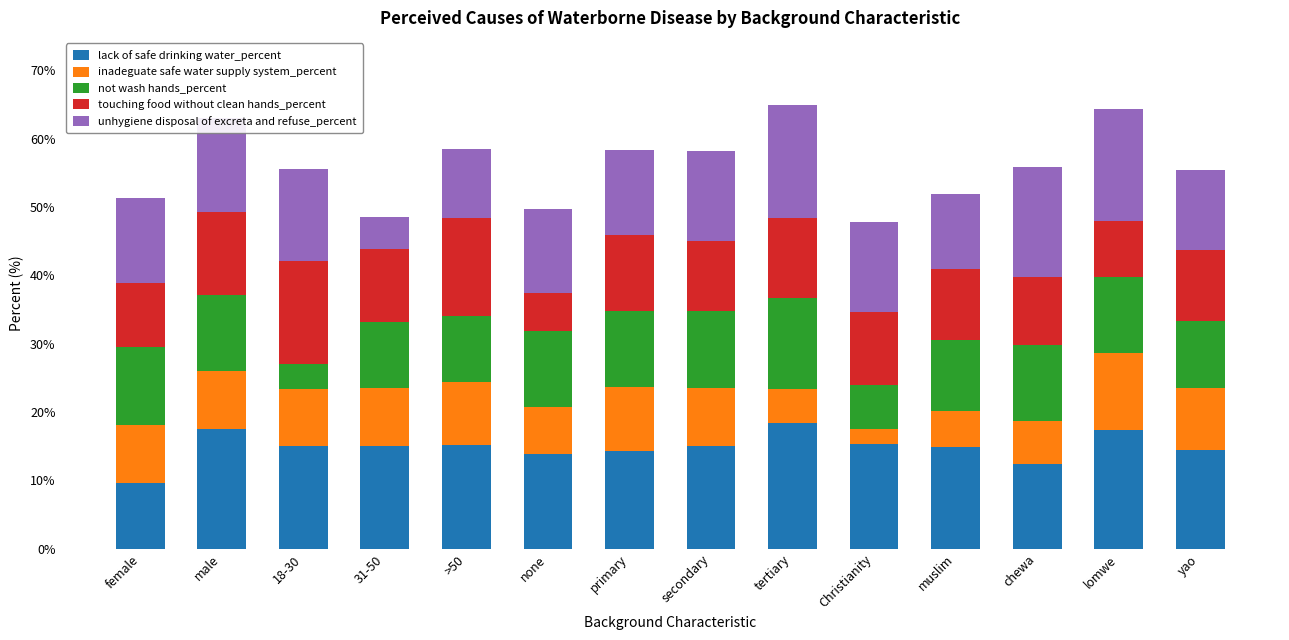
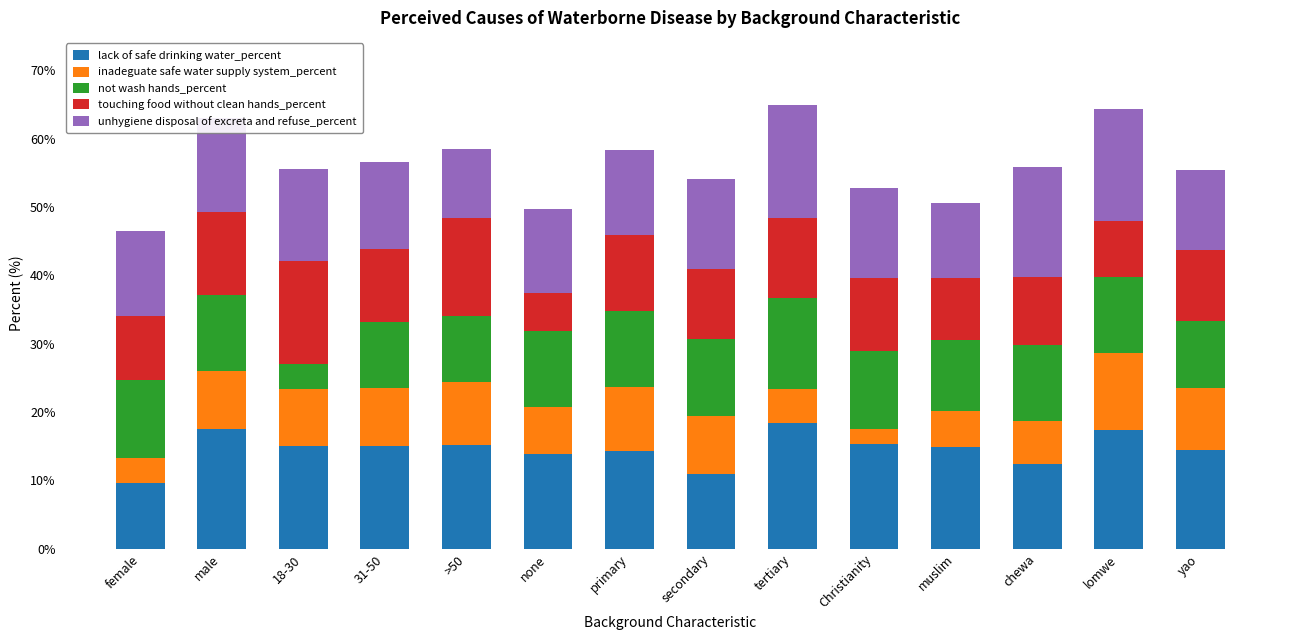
  {
    "lack of safe drinking water_percent": {
      "female": "10%",
      "male": "17%",
      "18-30": "15%",
      "31-50": "15%",
      ">50": "15%",
      "none": "14%",
      "primary": "14%",
-     "secondary": "15%",
+     "secondary": "11%",
      "tertiary": "18%",
      "Christianity": "15%",
      "muslim": "15%",
      "chewa": "12%",
      "lomwe": "17%",
      "yao": "14%"
    },
    "inadeguate safe water supply system_percent": {
-     "female": "9%",
+     "female": "4%",
      "male": "9%",
      "18-30": "8%",
      "31-50": "9%",
      ">50": "9%",
      "none": "7%",
      "primary": "9%",
      "secondary": "8%",
      "tertiary": "5%",
      "Christianity": "2%",
      "muslim": "5%",
      "chewa": "6%",
      "lomwe": "11%",
      "yao": "9%"
    },
    "not wash hands_percent": {
      "female": "11%",
      "male": "11%",
      "18-30": "4%",
      "31-50": "10%",
      ">50": "10%",
      "none": "11%",
      "primary": "11%",
      "secondary": "11%",
      "tertiary": "13%",
-     "Christianity": "6%",
+     "Christianity": "11%",
      "muslim": "10%",
      "chewa": "11%",
      "lomwe": "11%",
      "yao": "10%"
    },
    "touching food without clean hands_percent": {
      "female": "9%",
      "male": "12%",
      "18-30": "15%",
      "31-50": "11%",
      ">50": "14%",
      "none": "6%",
      "primary": "11%",
      "secondary": "10%",
      "tertiary": "12%",
      "Christianity": "11%",
-     "muslim": "10%",
+     "muslim": "9%",
      "chewa": "10%",
      "lomwe": "8%",
      "yao": "10%"
    },
    "unhygiene disposal of excreta and refuse_percent": {
      "female": "12%",
      "18-30": "13%",
-     "31-50": "5%",
+     "31-50": "13%",
      ">50": "10%",
      "none": "12%",
      "primary": "12%",
      "secondary": "13%",
      "tertiary": "17%",
      "Christianity": "13%",
      "muslim": "11%",
      "chewa": "16%",
      "lomwe": "16%",
      "yao": "12%"
    }
  }
